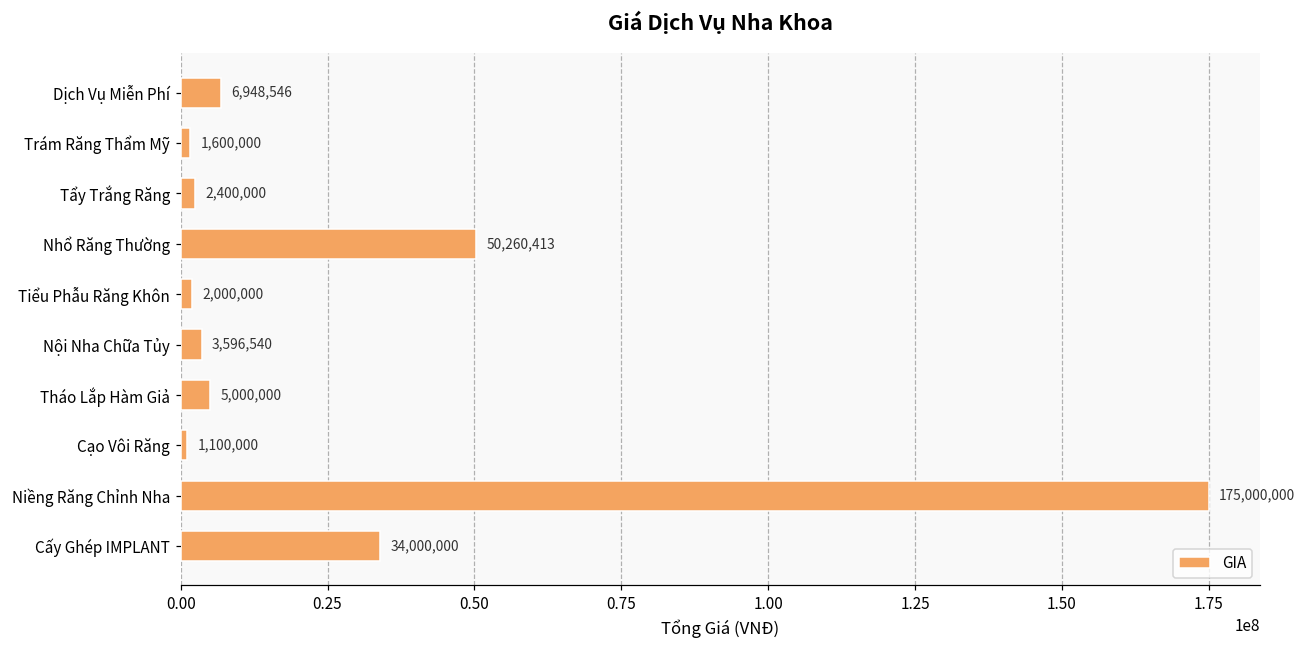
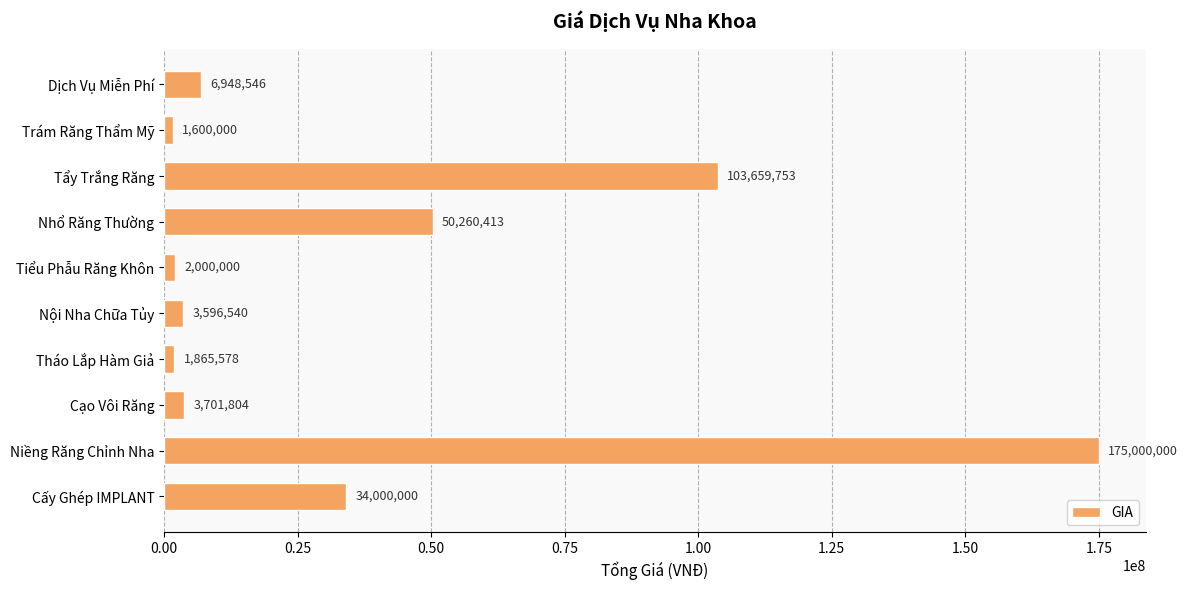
  {
    "Dịch Vụ Miễn Phí": "6,948,546",
    "Trám Răng Thẩm Mỹ": "1,600,000",
-   "Tẩy Trắng Răng": "2,400,000",
+   "Tẩy Trắng Răng": "103,659,753",
    "Nhổ Răng Thường": "50,260,413",
    "Tiểu Phẫu Răng Khôn": "2,000,000",
    "Nội Nha Chữa Tủy": "3,596,540",
-   "Tháo Lắp Hàm Giả": "5,000,000",
-   "Cạo Vôi Răng": "1,100,000",
+   "Tháo Lắp Hàm Giả": "1,865,578",
+   "Cạo Vôi Răng": "3,701,804",
    "Niềng Răng Chỉnh Nha": "175,000,000",
    "Cấy Ghép IMPLANT": "34,000,000"
  }
